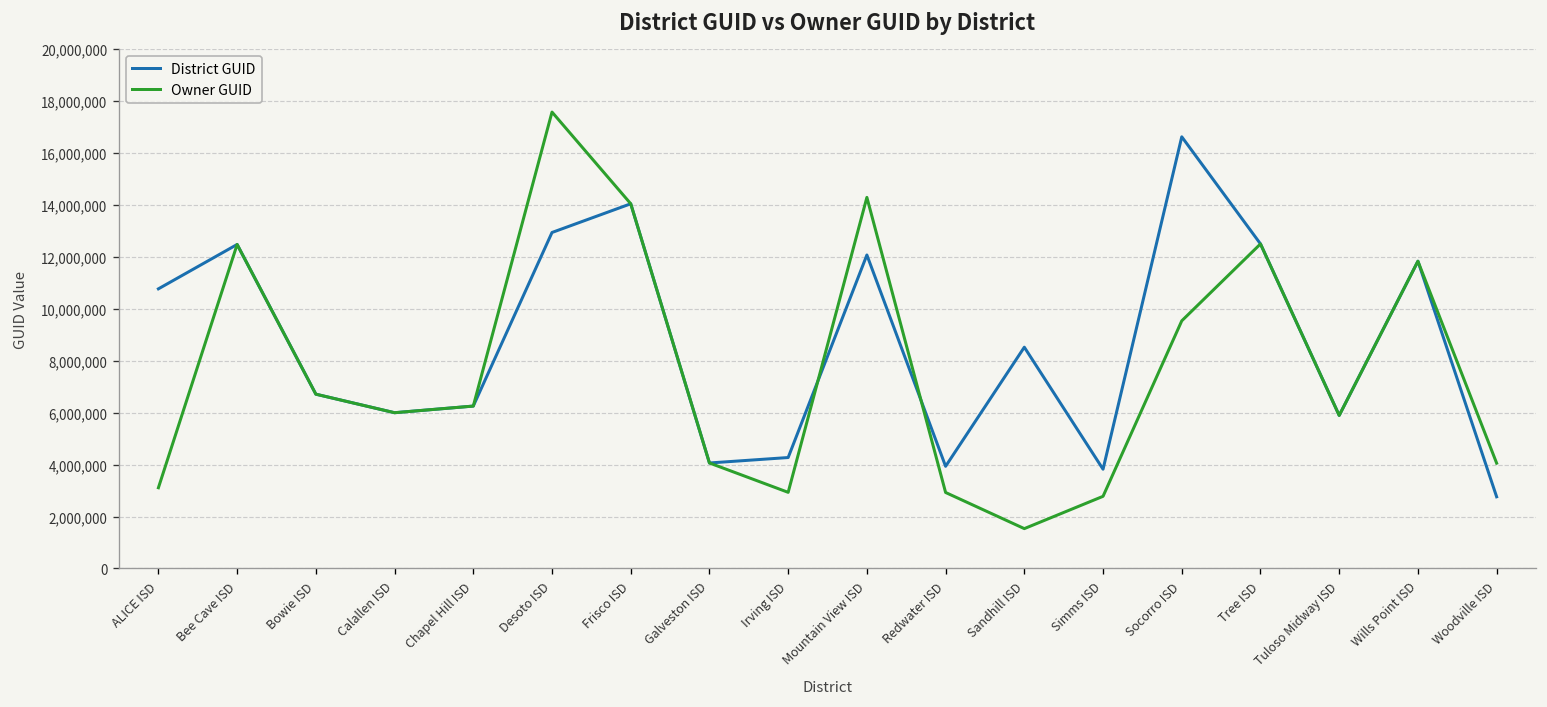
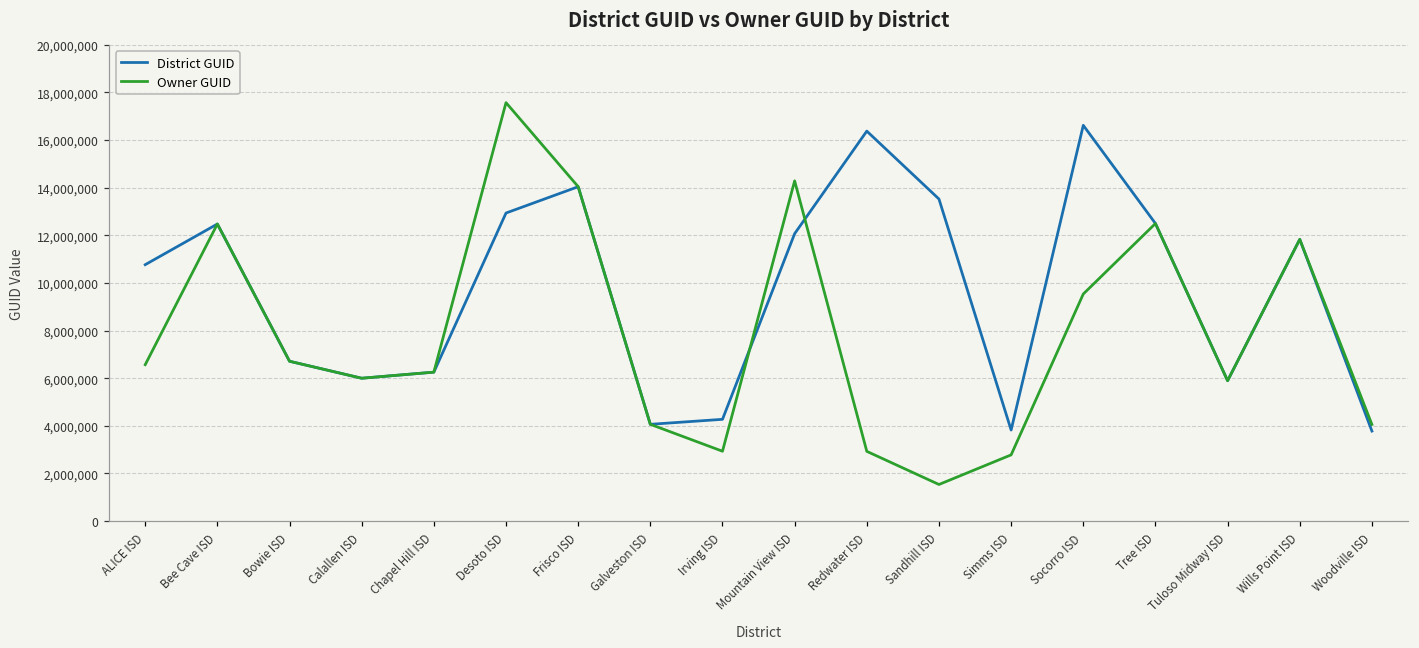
  {
    "District GUID": {
      "ALICE ISD": "10,800,000",
      "Desoto ISD": "12,900,000",
      "Irving ISD": "4,300,000",
      "Mountain View ISD": "12,100,000",
-     "Redwater ISD": "3,900,000",
-     "Sandhill ISD": "8,500,000",
+     "Redwater ISD": "16,400,000",
+     "Sandhill ISD": "13,500,000",
      "Simms ISD": "3,800,000",
      "Socorro ISD": "16,600,000",
-     "Woodville ISD": "2,800,000"
+     "Woodville ISD": "3,800,000"
    },
    "Owner GUID": {
-     "ALICE ISD": "3,100,000",
+     "ALICE ISD": "6,600,000",
      "Desoto ISD": "17,600,000",
      "Irving ISD": "2,900,000",
      "Mountain View ISD": "14,300,000",
      "Redwater ISD": "2,900,000",
      "Sandhill ISD": "1,500,000",
      "Simms ISD": "2,800,000",
      "Socorro ISD": "9,500,000",
      "Woodville ISD": "4,100,000"
    }
  }
